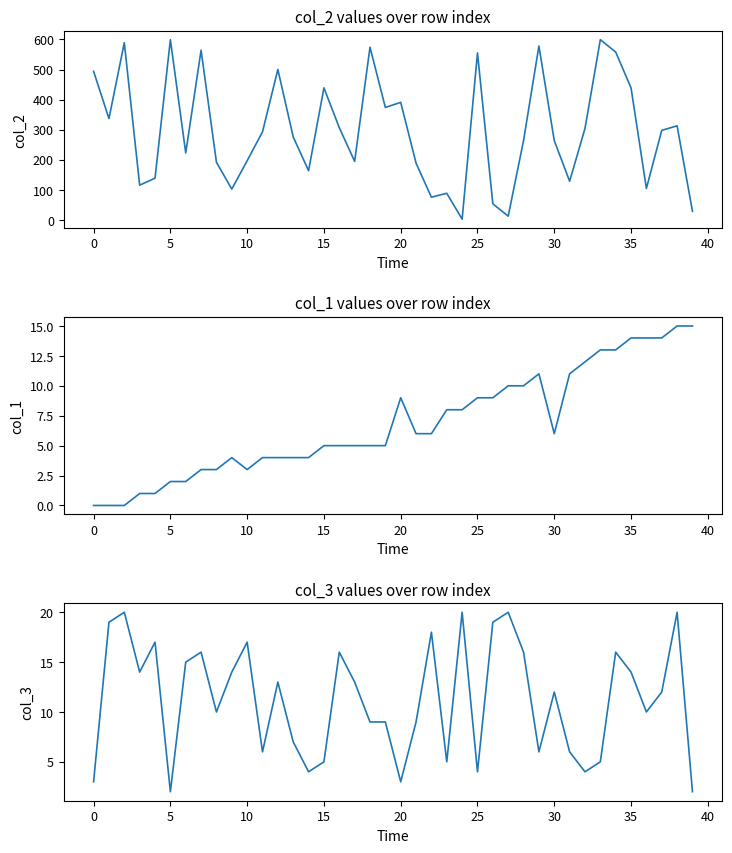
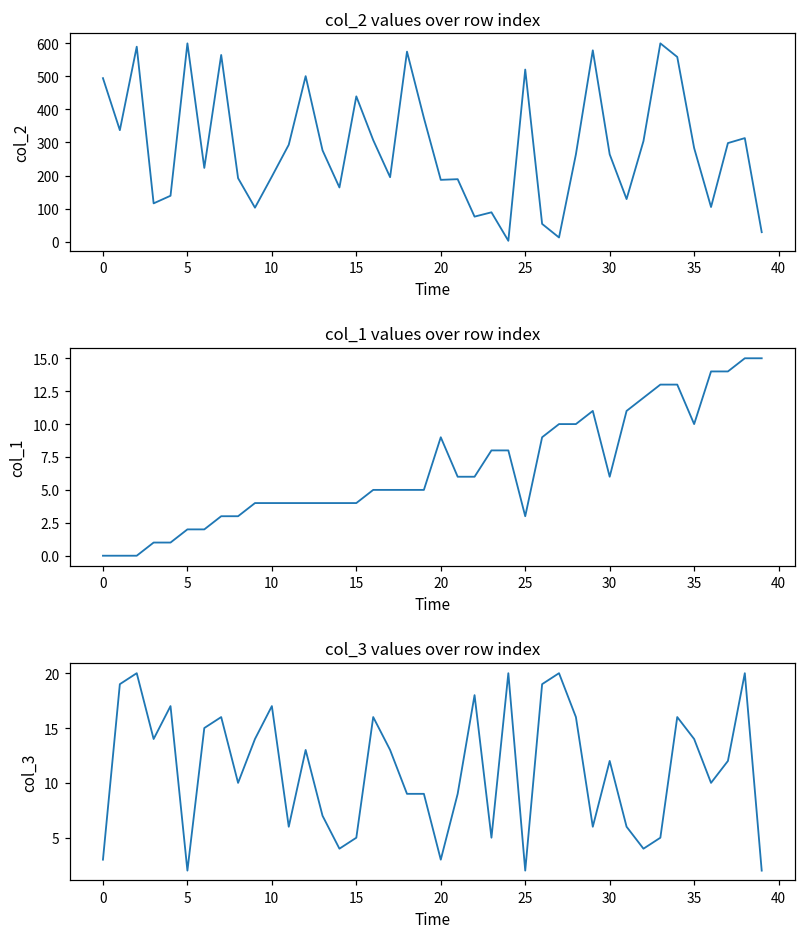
  {
    "col_2 values over row index": {
      "0": 490,
      "5": 600,
      "10": 200,
      "15": 440,
-     "20": 390,
-     "25": 560,
+     "20": 190,
+     "25": 520,
      "30": 260,
-     "35": 440
+     "35": 280
    },
    "col_1 values over row index": {
      "0": 0,
      "5": 2,
-     "10": 3,
-     "15": 5,
+     "10": 4,
+     "15": 4,
      "20": 9,
-     "25": 9,
+     "25": 3,
      "30": 6,
-     "35": 14
+     "35": 10
    },
    "col_3 values over row index": {
      "0": 3,
      "5": 2,
      "10": 17,
      "15": 5,
      "20": 3,
-     "25": 4,
+     "25": 2,
      "30": 12,
      "35": 14
    }
  }
